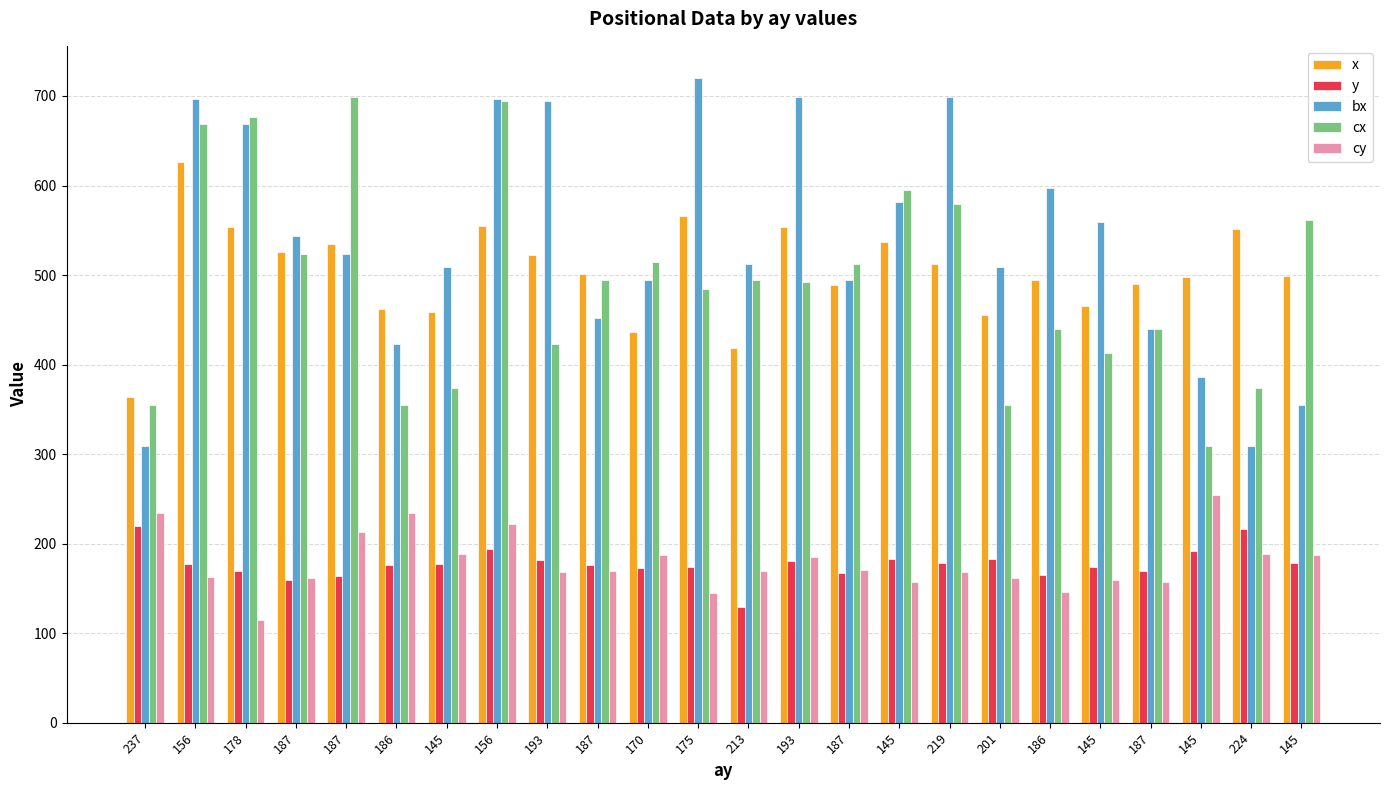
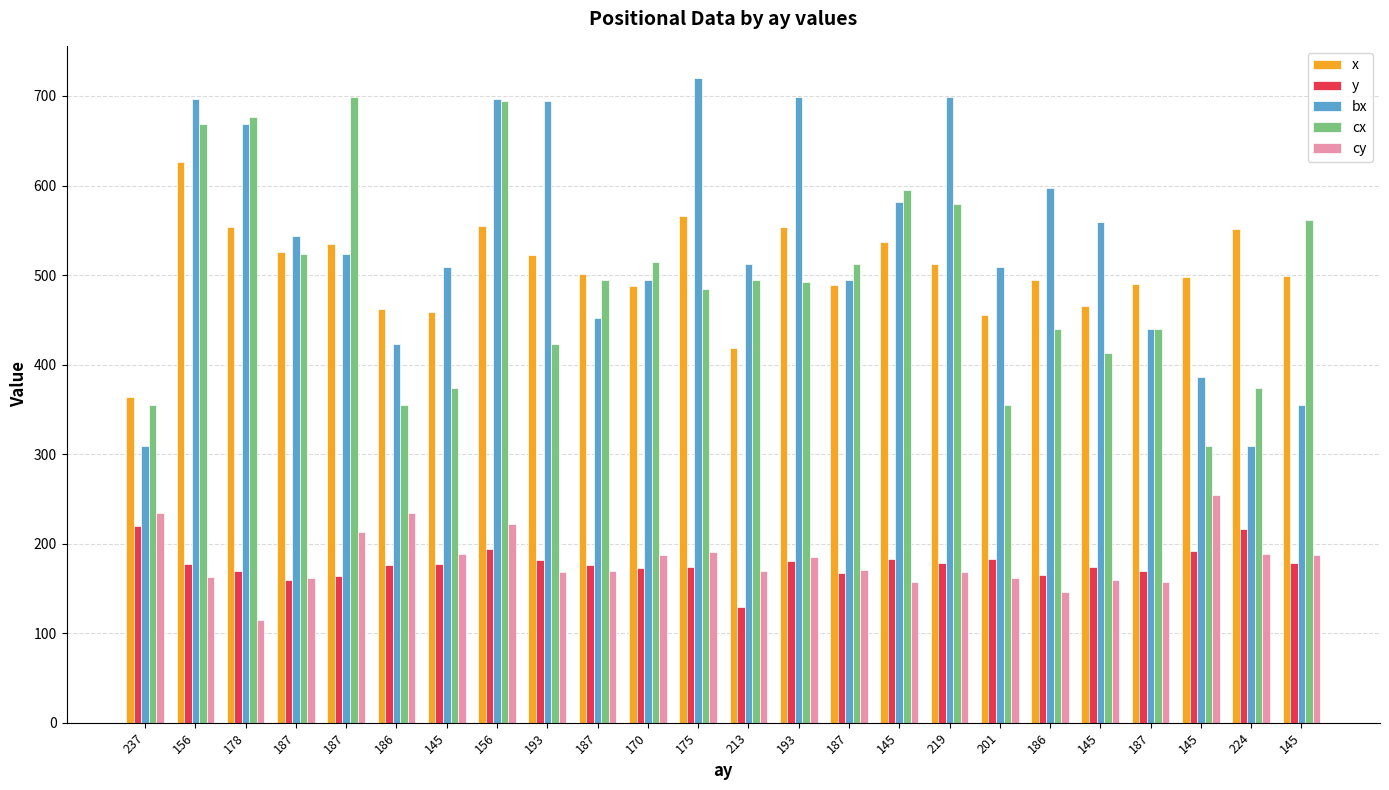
  {
    "x": {
      "237": 360,
      "178": 550,
-     "170": 440,
+     "170": 490,
      "175": 570,
      "213": 420,
      "219": 510,
      "201": 450,
      "224": 550
    },
    "y": {
      "237": 220,
      "178": 170,
      "170": 170,
      "175": 170,
      "213": 130,
      "219": 180,
      "201": 180,
      "224": 220
    },
    "bx": {
      "237": 310,
      "178": 670,
      "170": 490,
      "175": 720,
      "213": 510,
      "219": 700,
      "201": 510,
      "224": 310
    },
    "cx": {
      "237": 360,
      "178": 680,
      "170": 510,
      "175": 480,
      "213": 490,
      "219": 580,
      "201": 360,
      "224": 370
    },
    "cy": {
      "237": 230,
      "178": 120,
      "170": 190,
-     "175": 150,
+     "175": 190,
      "213": 170,
      "219": 170,
      "201": 160,
      "224": 190
    }
  }
